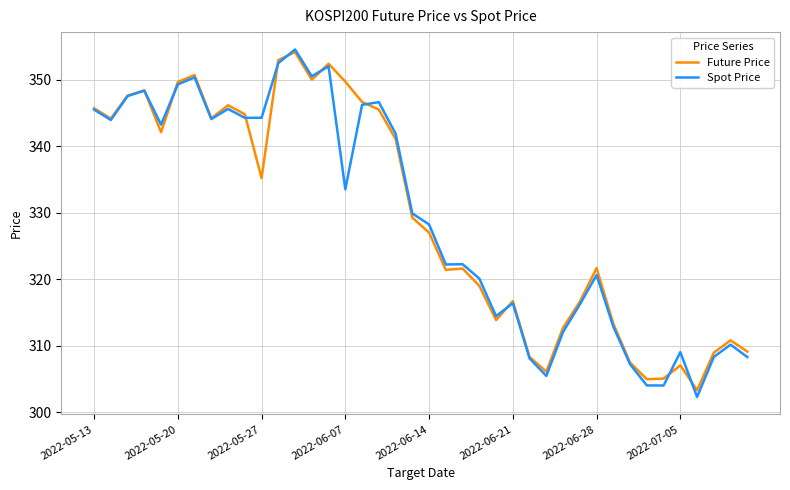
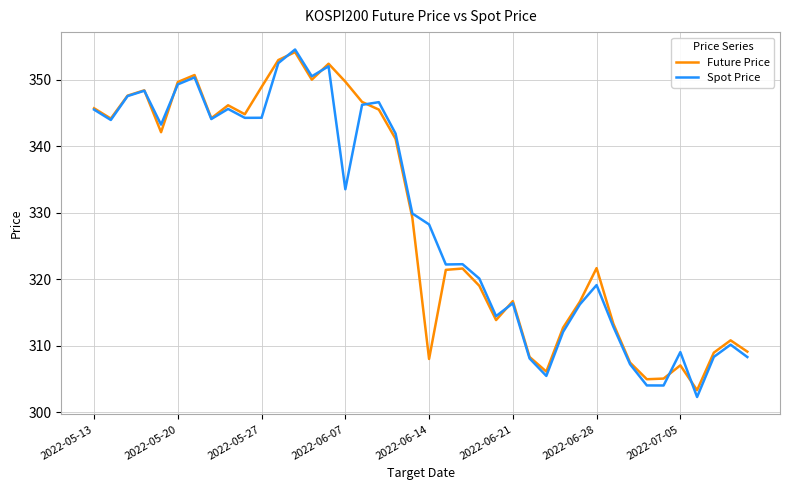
  {
    "Future Price": {
-     "2022-05-27": 335,
+     "2022-05-27": 349,
      "2022-06-07": 350,
-     "2022-06-14": 327,
+     "2022-06-14": 308,
      "2022-06-28": 322,
      "2022-07-05": 307
    },
    "Spot Price": {
      "2022-05-27": 344,
      "2022-06-07": 334,
      "2022-06-14": 328,
-     "2022-06-28": 321,
+     "2022-06-28": 319,
      "2022-07-05": 309
    }
  }
